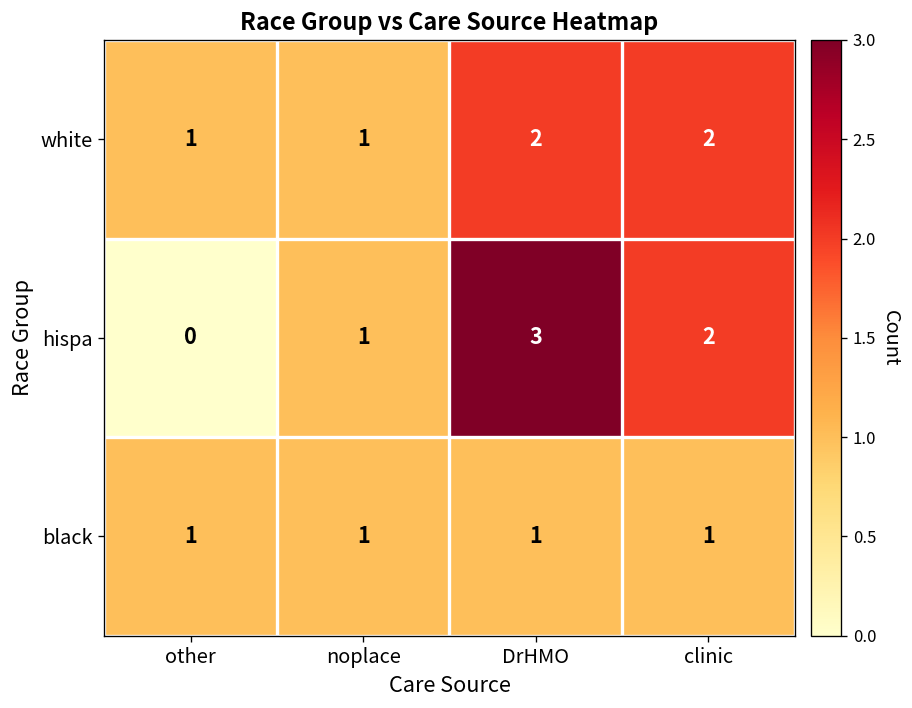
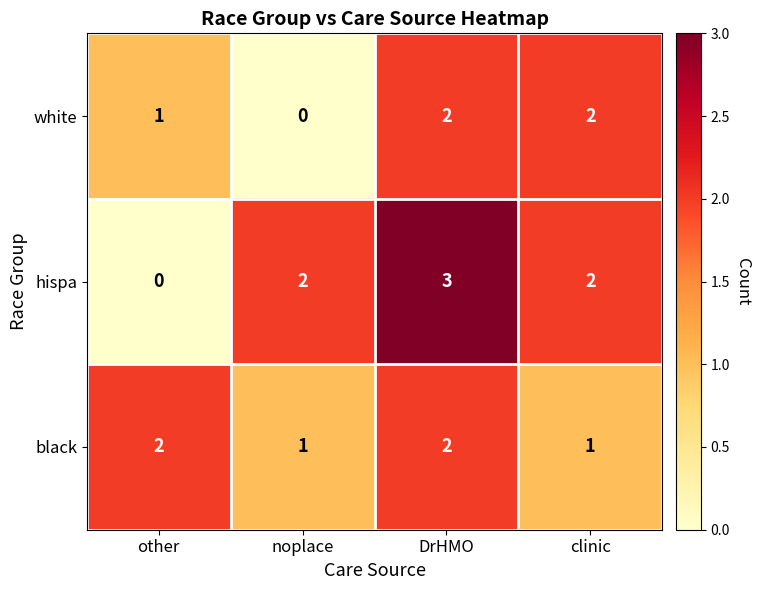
  {
    "white": {
      "other": 1,
-     "noplace": 1,
+     "noplace": 0,
      "DrHMO": 2,
      "clinic": 2
    },
    "hispa": {
      "other": 0,
-     "noplace": 1,
+     "noplace": 2,
      "DrHMO": 3,
      "clinic": 2
    },
    "black": {
-     "other": 1,
+     "other": 2,
      "noplace": 1,
-     "DrHMO": 1,
+     "DrHMO": 2,
      "clinic": 1
    }
  }
